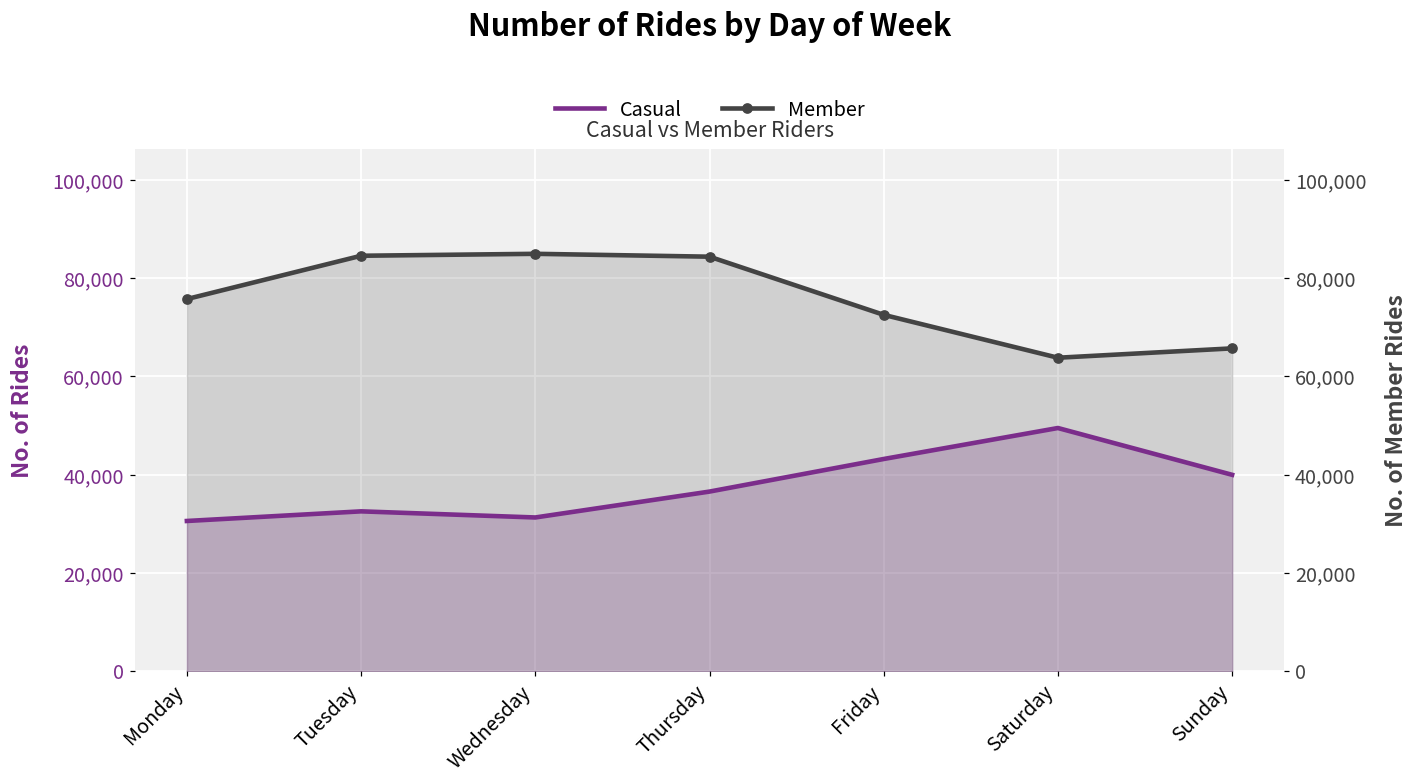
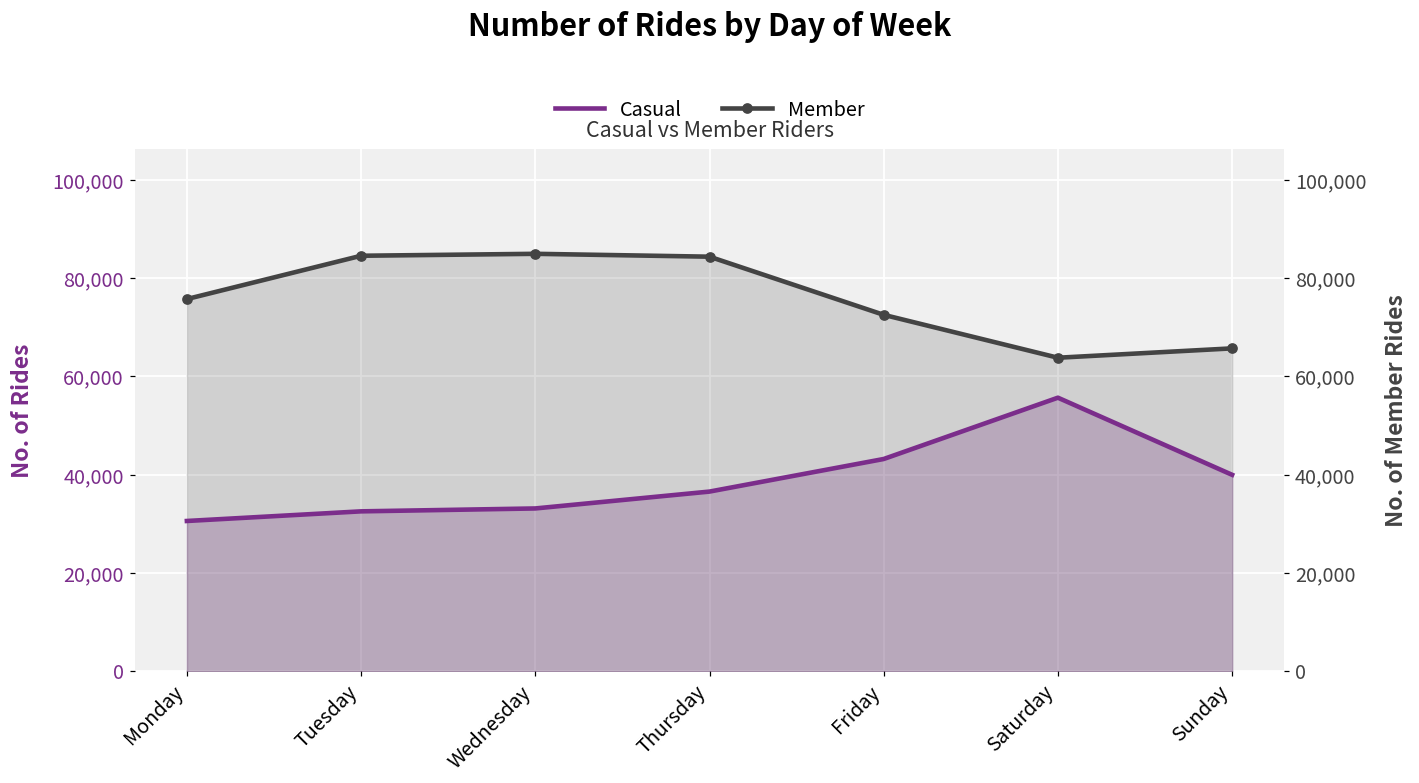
  {
    "Casual": {
      "Monday": "31,000",
      "Tuesday": "33,000",
-     "Wednesday": "31,000",
+     "Wednesday": "33,000",
      "Thursday": "37,000",
      "Friday": "43,000",
-     "Saturday": "49,000",
+     "Saturday": "56,000",
      "Sunday": "40,000"
    },
    "Member": {
      "Monday": "76,000",
      "Tuesday": "85,000",
      "Wednesday": "85,000",
      "Thursday": "84,000",
      "Friday": "73,000",
      "Saturday": "64,000",
      "Sunday": "66,000"
    }
  }
